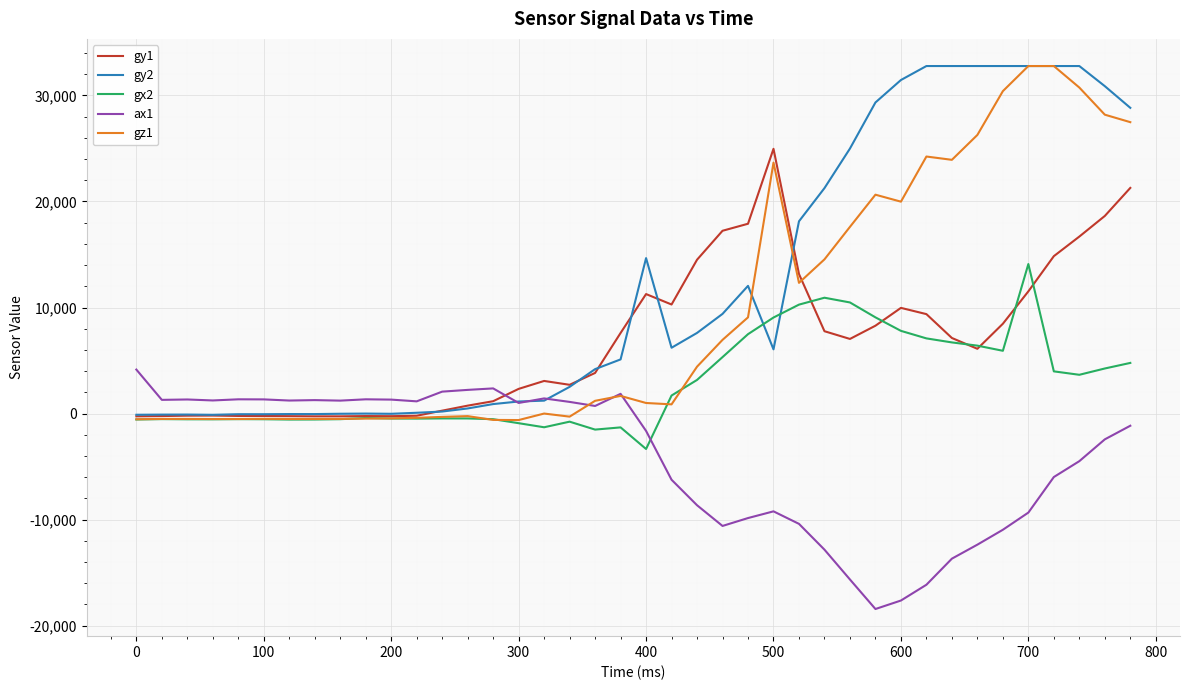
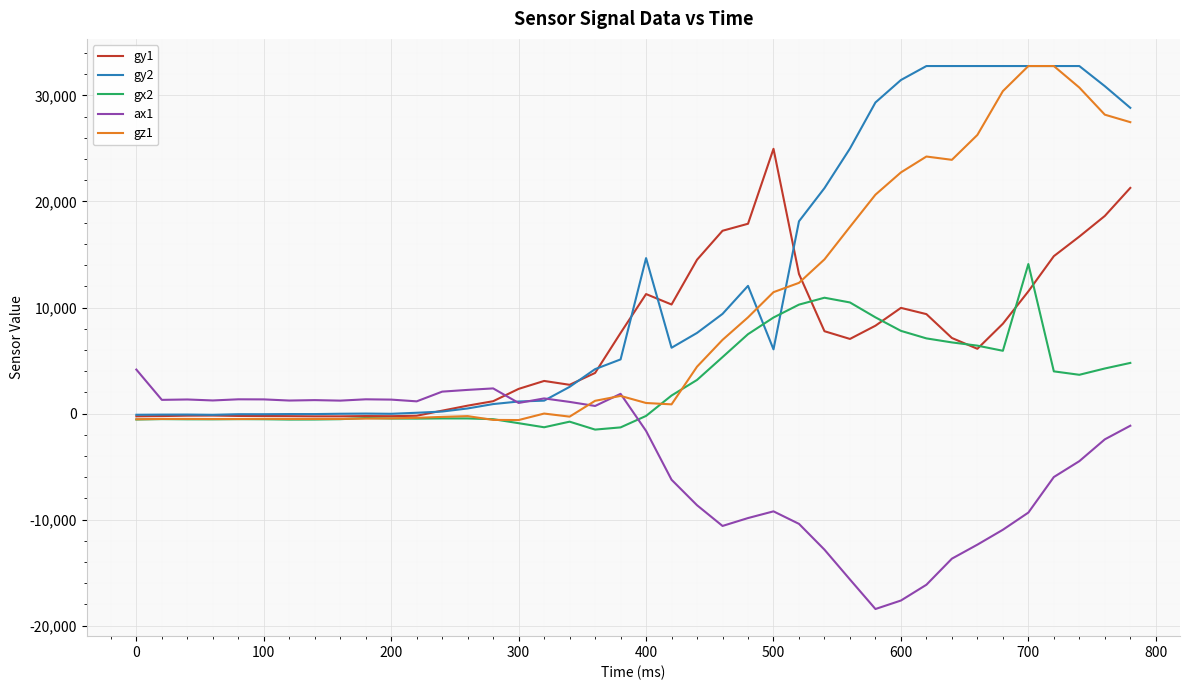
  {
    "gy1": {
      "300": "2,300",
      "400": "11,300",
      "500": "25,000",
      "600": "10,000",
      "700": "11,500"
    },
    "gy2": {
      "400": "14,700",
      "500": "6,100",
      "600": "31,400"
    },
    "gx2": {
      "300": "-900",
-     "400": "-3,300",
+     "400": "-200",
      "500": "9,100",
      "600": "7,800",
      "700": "14,100"
    },
    "ax1": {
      "0": "4,100",
      "100": "1,300",
      "200": "1,300",
      "400": "-1,600",
      "500": "-9,200",
      "600": "-17,600",
      "700": "-9,300"
    },
    "gz1": {
      "300": "-600",
      "400": "1,000",
-     "500": "23,700",
-     "600": "20,000"
+     "500": "11,400",
+     "600": "22,700"
    }
  }
